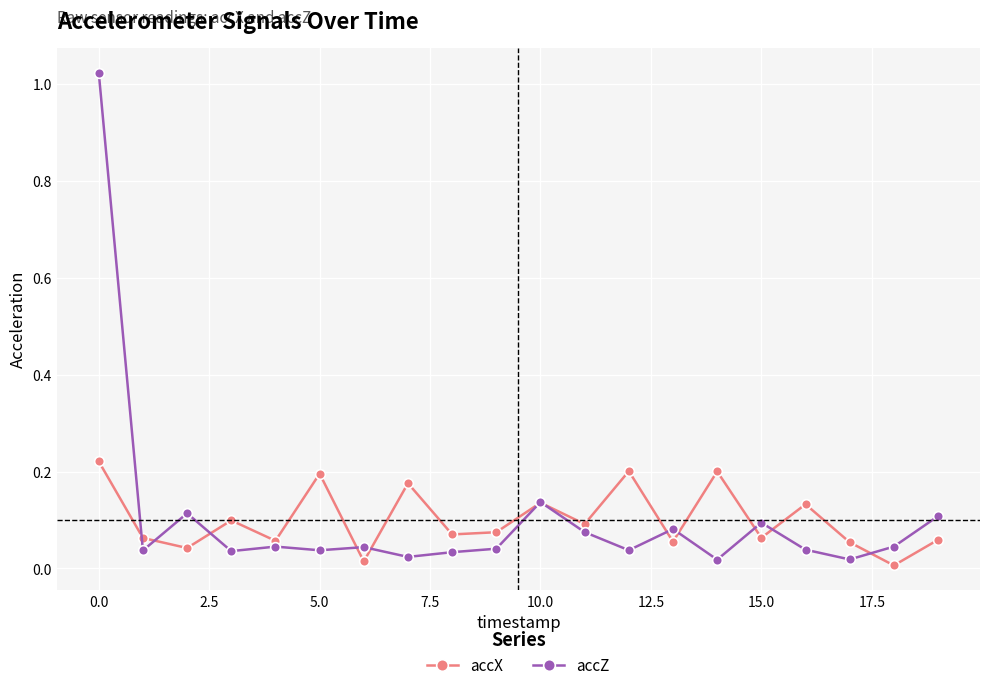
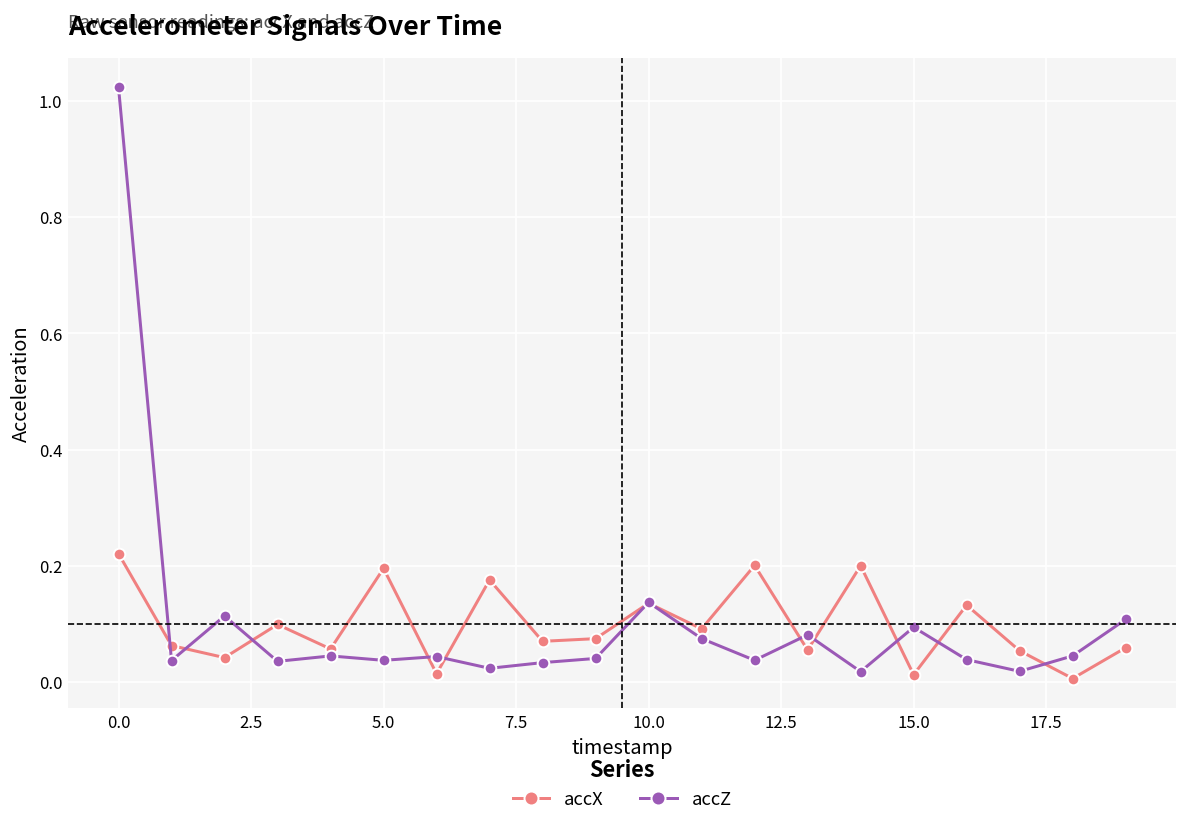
  {
    "accX": {
      "0.0": 0.22,
      "5.0": 0.20,
-     "15.0": 0.06
+     "15.0": 0.01
    },
    "accZ": {
      "0.0": 1.02,
      "5.0": 0.04,
      "15.0": 0.09
    }
  }
